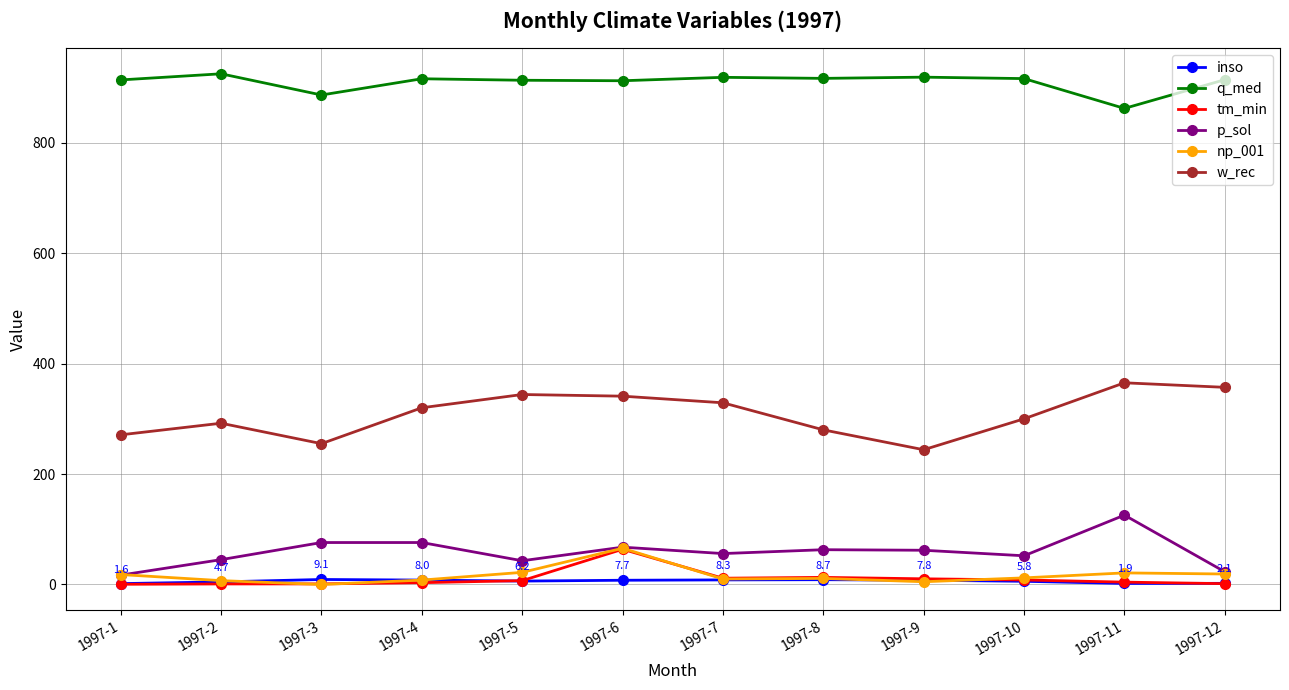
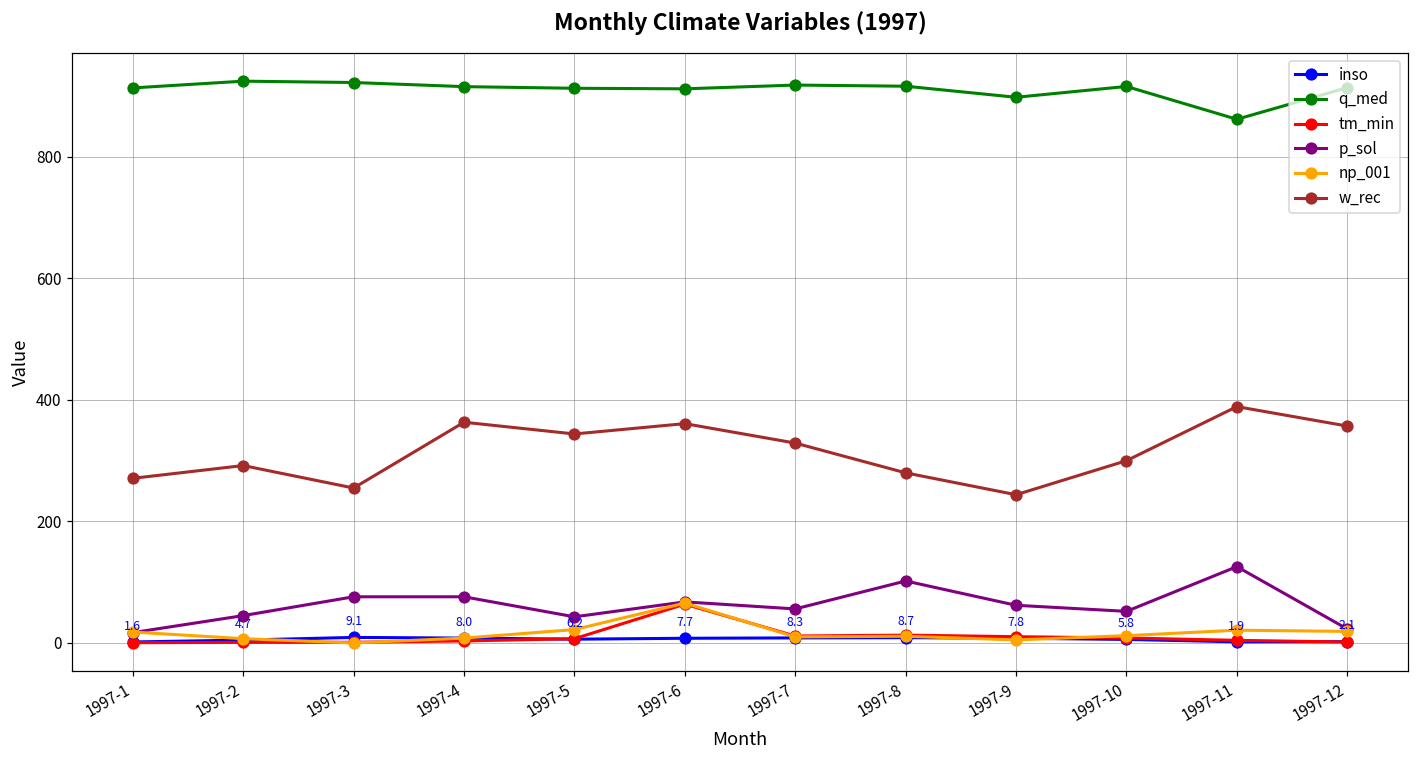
  {
    "inso": {
      "1997-3": 9.1,
      "1997-6": 7.7
    },
    "q_med": {
      "1997-1": 910,
      "1997-2": 920,
-     "1997-3": 890,
+     "1997-3": 920,
      "1997-4": 920,
      "1997-5": 910,
      "1997-6": 910,
      "1997-7": 920,
      "1997-8": 920,
-     "1997-9": 920,
+     "1997-9": 900,
      "1997-10": 920,
      "1997-11": 860
    },
    "tm_min": {
      "1997-4": 0
    },
    "p_sol": {
      "1997-3": 80,
      "1997-4": 80,
      "1997-5": 40,
-     "1997-8": 60,
+     "1997-8": 100,
      "1997-9": 60,
      "1997-10": 50,
      "1997-11": 130
    },
    "w_rec": {
      "1997-1": 270,
      "1997-2": 290,
      "1997-3": 260,
-     "1997-4": 320,
+     "1997-4": 360,
      "1997-5": 340,
-     "1997-6": 340,
+     "1997-6": 360,
      "1997-7": 330,
      "1997-8": 280,
      "1997-9": 240,
      "1997-10": 300,
-     "1997-11": 370,
+     "1997-11": 390,
      "1997-12": 360
    }
  }
